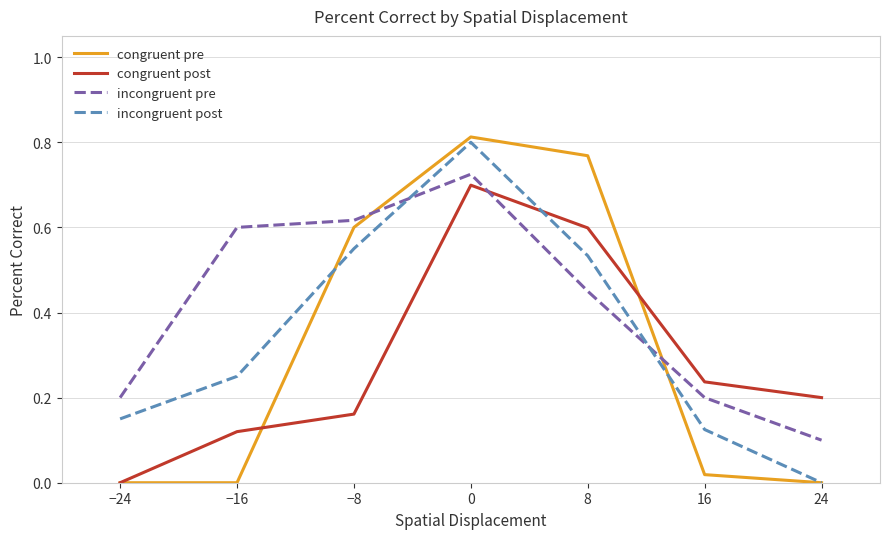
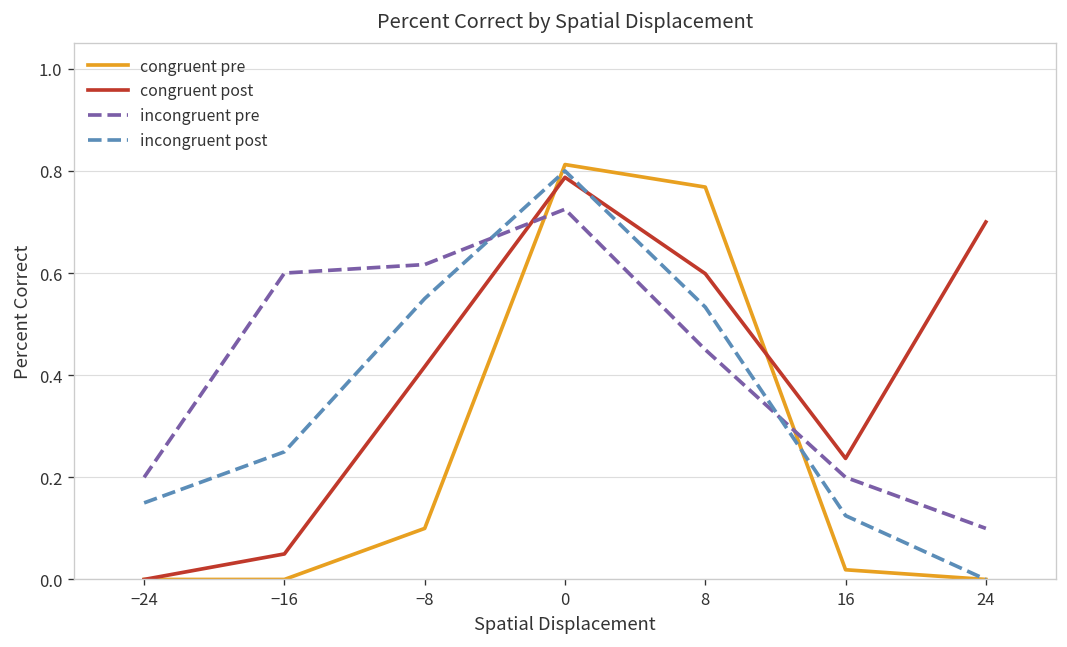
  {
    "congruent pre": {
      "−16": 0.0,
-     "−8": 0.6,
+     "−8": 0.1,
      "0": 0.81,
      "8": 0.77,
      "16": 0.02
    },
    "congruent post": {
-     "−16": 0.12,
-     "−8": 0.16,
-     "0": 0.70,
+     "−16": 0.05,
+     "−8": 0.42,
+     "0": 0.79,
      "8": 0.60,
      "16": 0.24,
-     "24": 0.2
+     "24": 0.7
    }
  }
